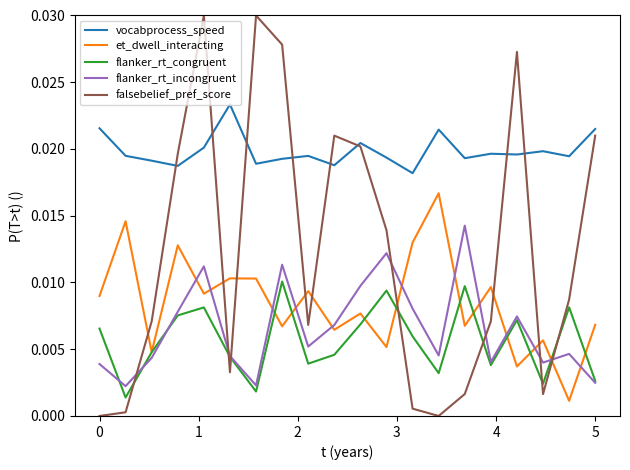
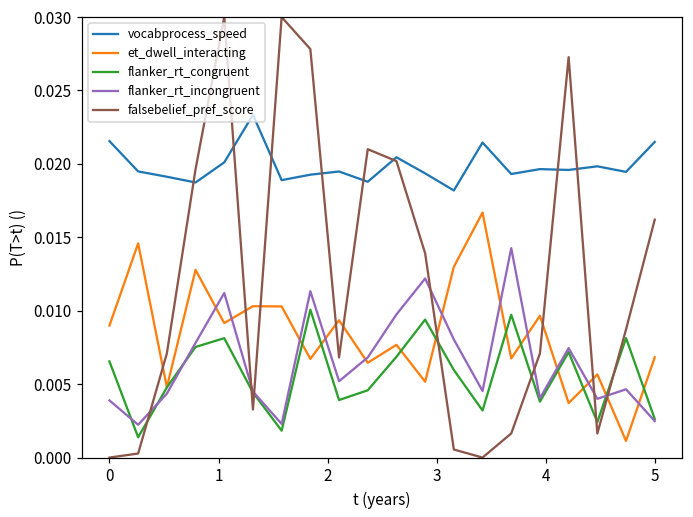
  {
    "vocabprocess_speed": {
      "0": 0.0216,
      "5": 0.0215
    },
    "et_dwell_interacting": {
      "0": 0.0090,
      "5": 0.0068
    },
    "flanker_rt_congruent": {
      "0": 0.0065
    },
    "flanker_rt_incongruent": {
      "0": 0.0039
    },
    "falsebelief_pref_score": {
      "0": 0.0000,
-     "5": 0.0210
+     "5": 0.0162
    }
  }
